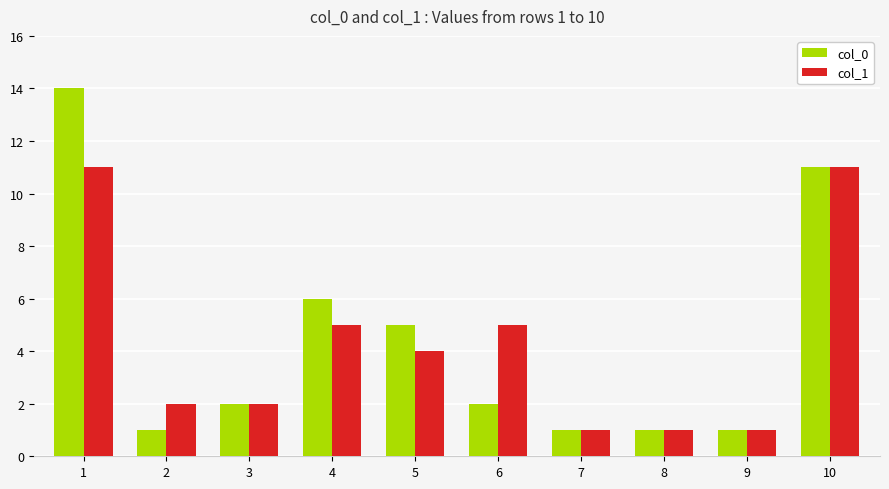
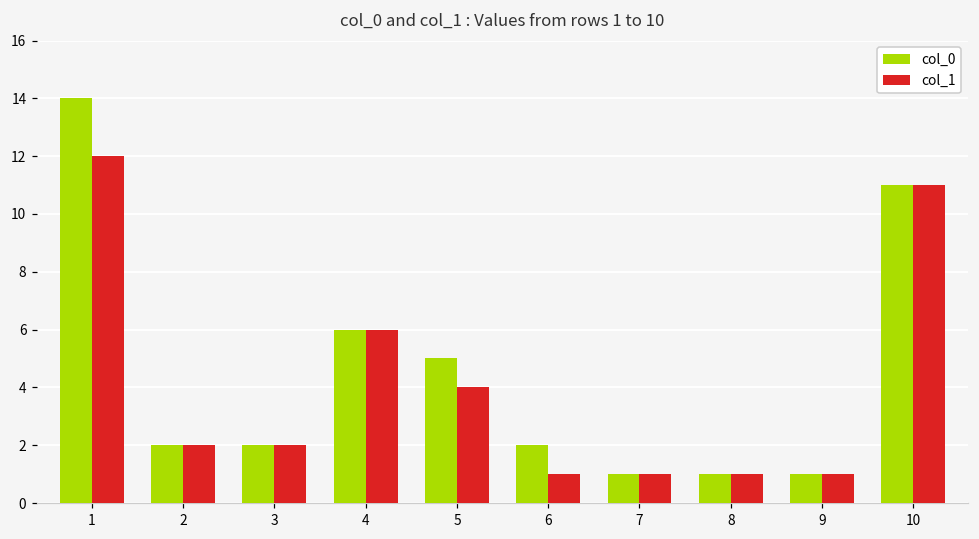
  {
    "col_0": {
      "1": 14,
-     "2": 1,
+     "2": 2,
      "3": 2,
      "4": 6,
      "5": 5,
      "6": 2,
      "7": 1,
      "8": 1,
      "9": 1,
      "10": 11
    },
    "col_1": {
-     "1": 11,
+     "1": 12,
      "2": 2,
      "3": 2,
-     "4": 5,
+     "4": 6,
      "5": 4,
-     "6": 5,
+     "6": 1,
      "7": 1,
      "8": 1,
      "9": 1,
      "10": 11
    }
  }
